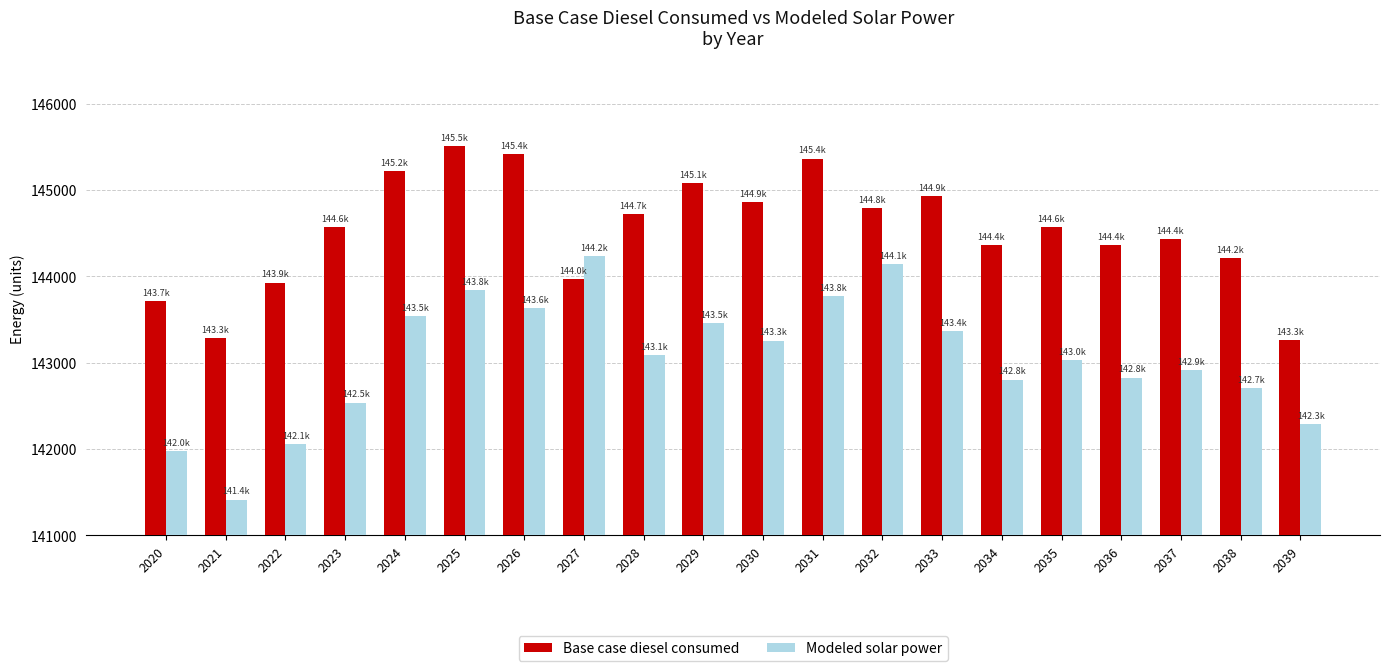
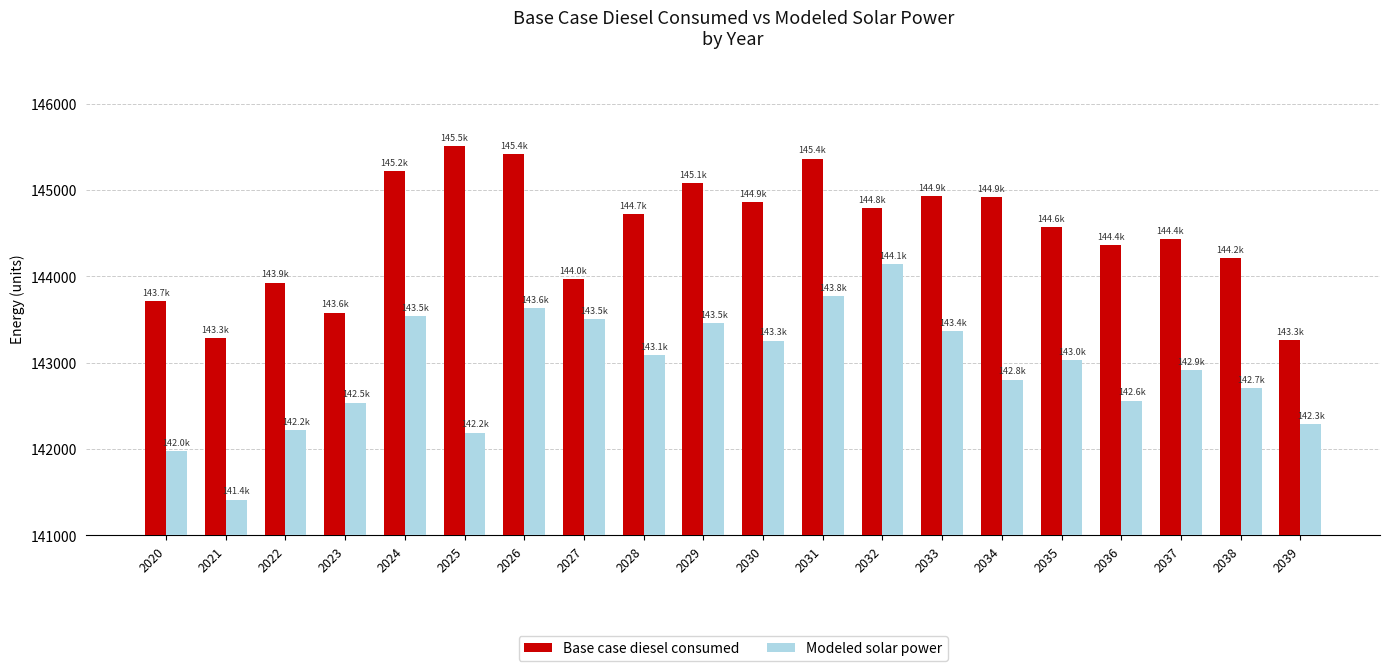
  {
    "Base case diesel consumed": {
      "2020": "143.7k",
      "2021": "143.3k",
      "2022": "143.9k",
-     "2023": "144.6k",
+     "2023": "143.6k",
      "2024": "145.2k",
      "2025": "145.5k",
      "2026": "145.4k",
      "2027": "144.0k",
      "2028": "144.7k",
      "2029": "145.1k",
      "2030": "144.9k",
      "2031": "145.4k",
      "2032": "144.8k",
      "2033": "144.9k",
-     "2034": "144.4k",
+     "2034": "144.9k",
      "2035": "144.6k",
      "2036": "144.4k",
      "2037": "144.4k",
      "2038": "144.2k",
      "2039": "143.3k"
    },
    "Modeled solar power": {
      "2020": "142.0k",
      "2021": "141.4k",
-     "2022": "142.1k",
+     "2022": "142.2k",
      "2023": "142.5k",
      "2024": "143.5k",
-     "2025": "143.8k",
+     "2025": "142.2k",
      "2026": "143.6k",
-     "2027": "144.2k",
+     "2027": "143.5k",
      "2028": "143.1k",
      "2029": "143.5k",
      "2030": "143.3k",
      "2031": "143.8k",
      "2032": "144.1k",
      "2033": "143.4k",
      "2034": "142.8k",
      "2035": "143.0k",
-     "2036": "142.8k",
+     "2036": "142.6k",
      "2037": "142.9k",
      "2038": "142.7k",
      "2039": "142.3k"
    }
  }
